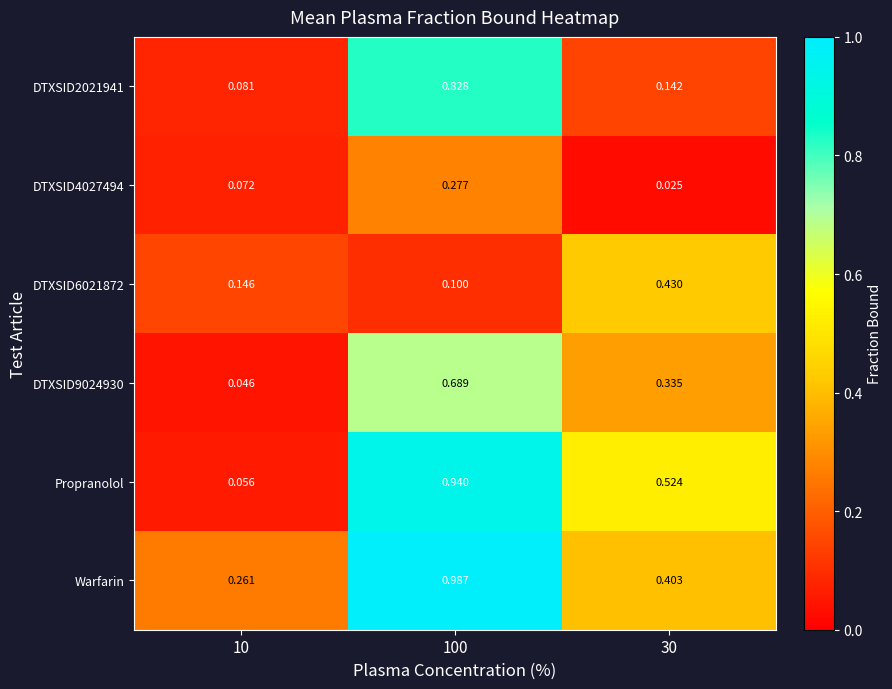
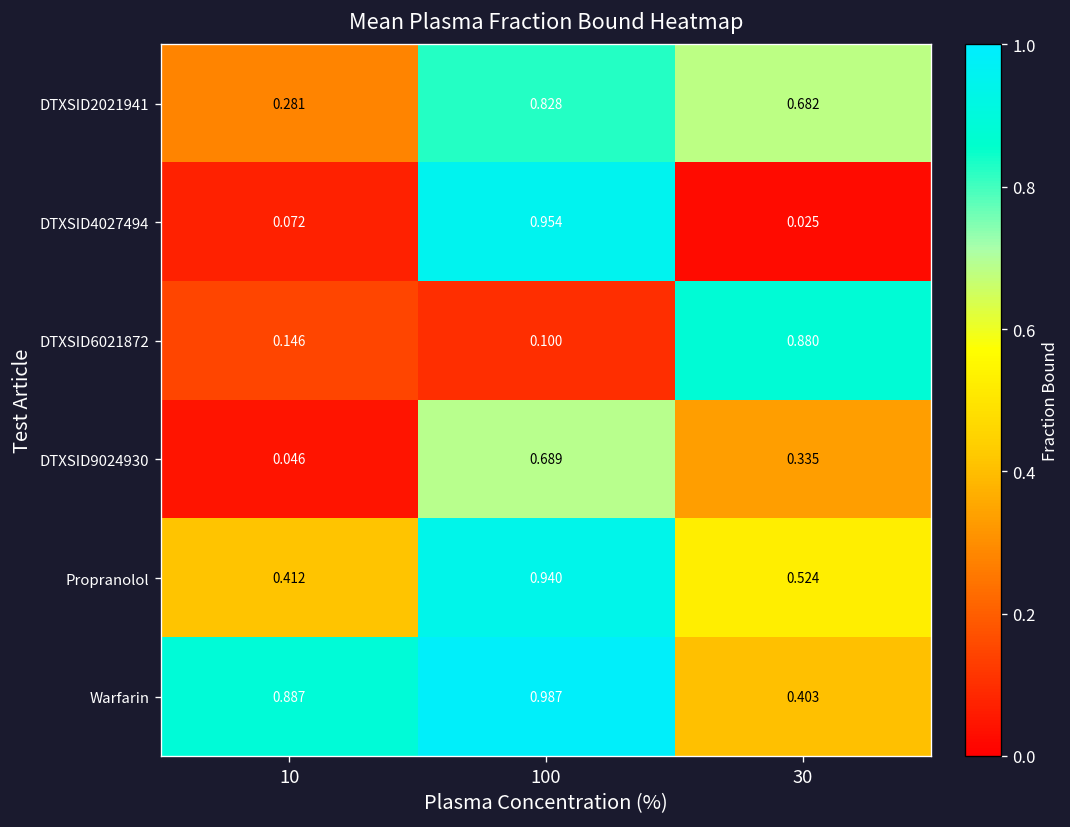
  {
    "DTXSID2021941": {
-     "10": 0.081,
+     "10": 0.281,
      "100": 0.828,
-     "30": 0.142
+     "30": 0.682
    },
    "DTXSID4027494": {
      "10": 0.072,
-     "100": 0.277,
+     "100": 0.954,
      "30": 0.025
    },
    "DTXSID6021872": {
      "10": 0.146,
      "100": 0.100,
-     "30": 0.430
+     "30": 0.880
    },
    "DTXSID9024930": {
      "10": 0.046,
      "100": 0.689,
      "30": 0.335
    },
    "Propranolol": {
-     "10": 0.056,
+     "10": 0.412,
      "100": 0.940,
      "30": 0.524
    },
    "Warfarin": {
-     "10": 0.261,
+     "10": 0.887,
      "100": 0.987,
      "30": 0.403
    }
  }
